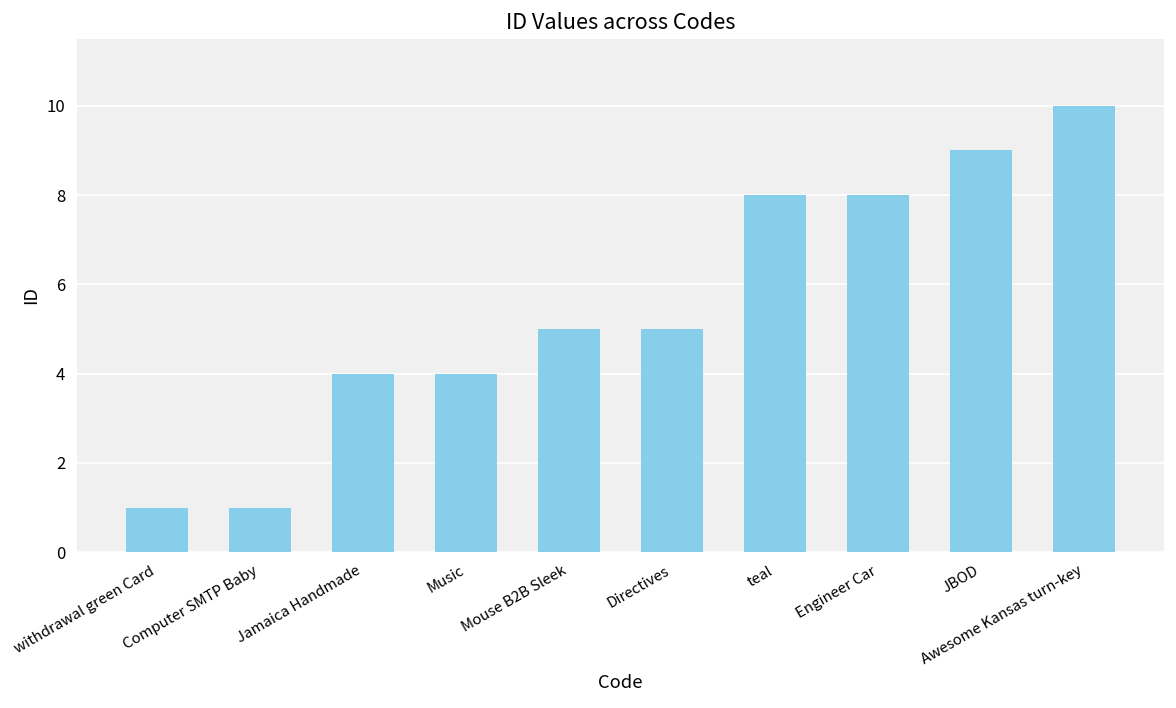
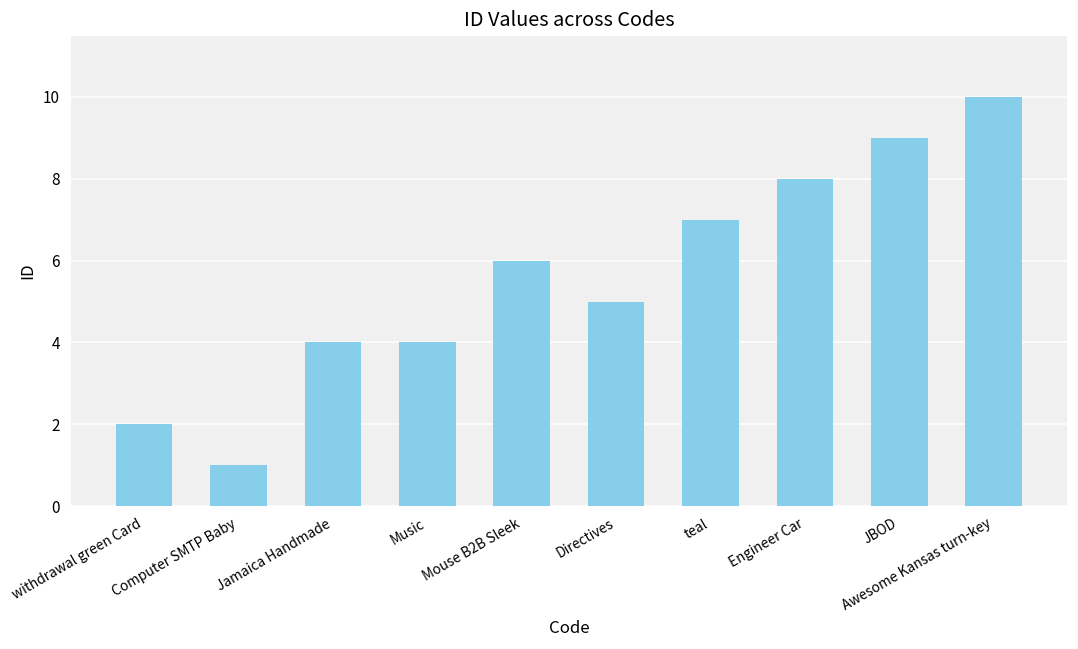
  {
-   "withdrawal green Card": 1,
+   "withdrawal green Card": 2,
    "Computer SMTP Baby": 1,
    "Jamaica Handmade": 4,
    "Music": 4,
-   "Mouse B2B Sleek": 5,
+   "Mouse B2B Sleek": 6,
    "Directives": 5,
-   "teal": 8,
+   "teal": 7,
    "Engineer Car": 8,
    "JBOD": 9,
    "Awesome Kansas turn-key": 10
  }
